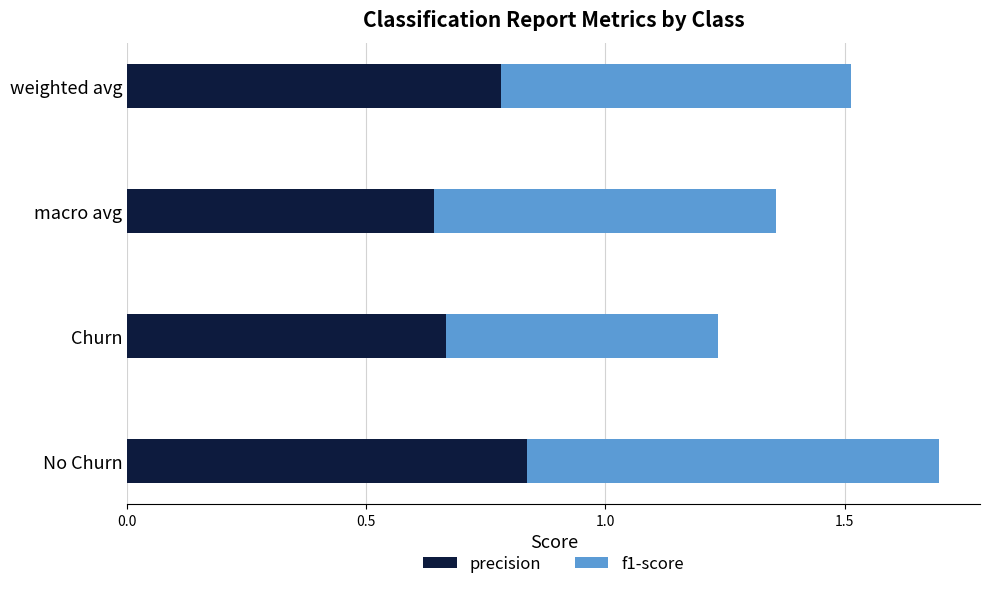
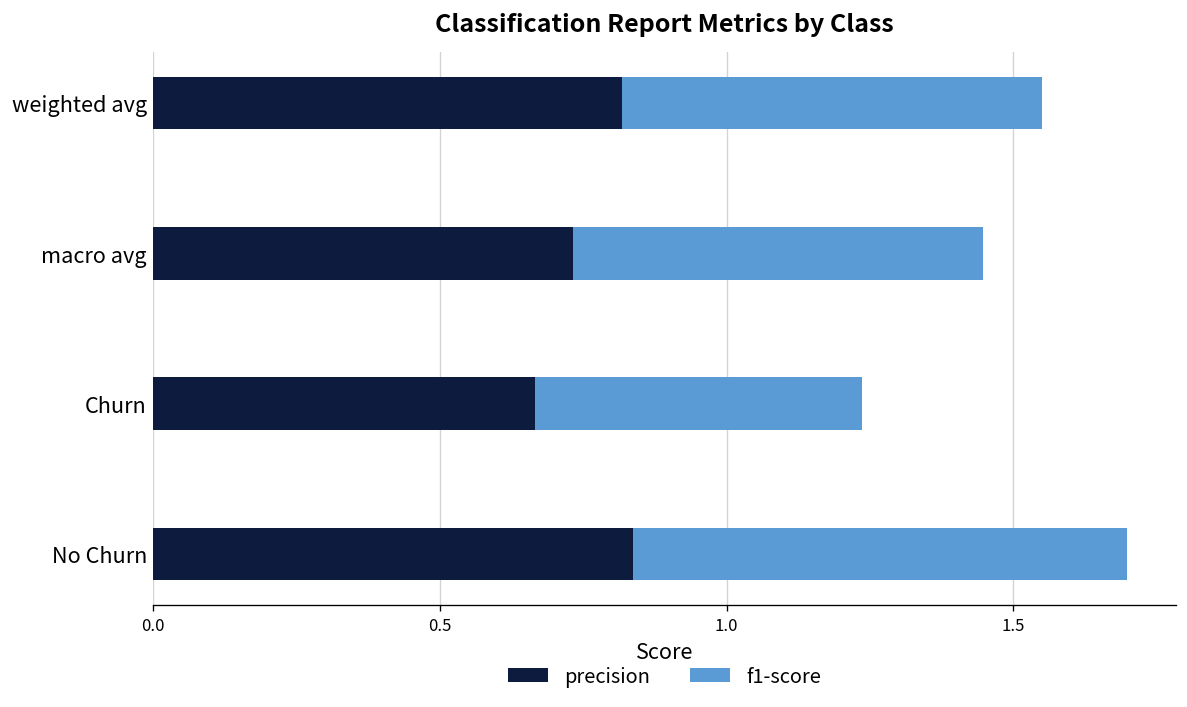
  {
    "precision": {
-     "weighted avg": 0.78,
-     "macro avg": 0.64,
+     "weighted avg": 0.82,
+     "macro avg": 0.73,
      "Churn": 0.67,
      "No Churn": 0.84
    },
    "f1-score": {
      "weighted avg": 0.73,
      "macro avg": 0.72,
      "Churn": 0.57,
      "No Churn": 0.86
    }
  }
